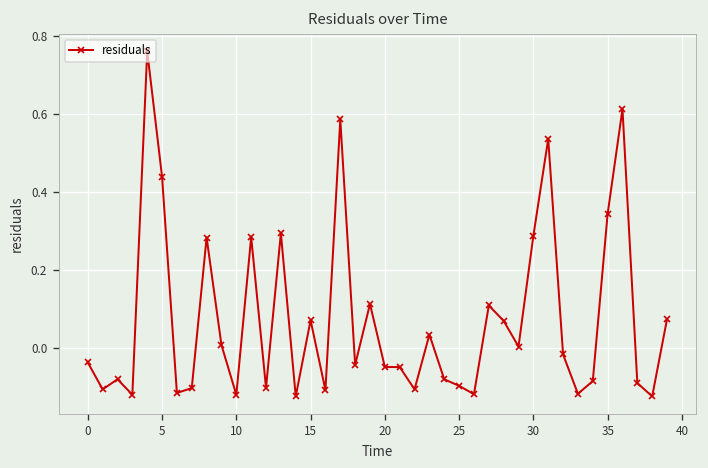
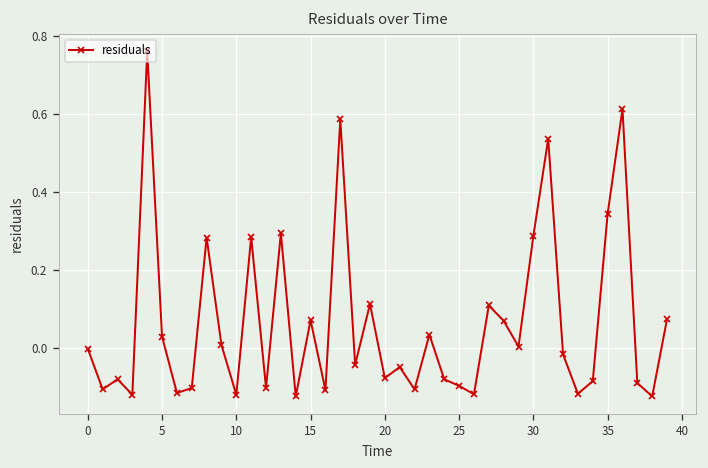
  {
-   "0": -0.04,
-   "5": 0.44,
+   "0": 0.00,
+   "5": 0.03,
    "10": -0.12,
    "15": 0.07,
-   "20": -0.05,
+   "20": -0.08,
    "25": -0.10,
    "30": 0.29,
    "35": 0.34
  }
